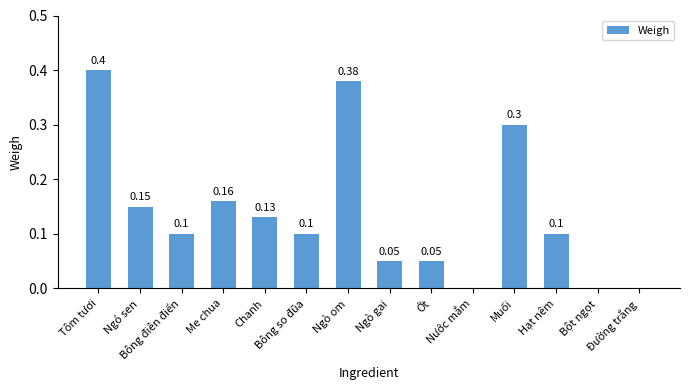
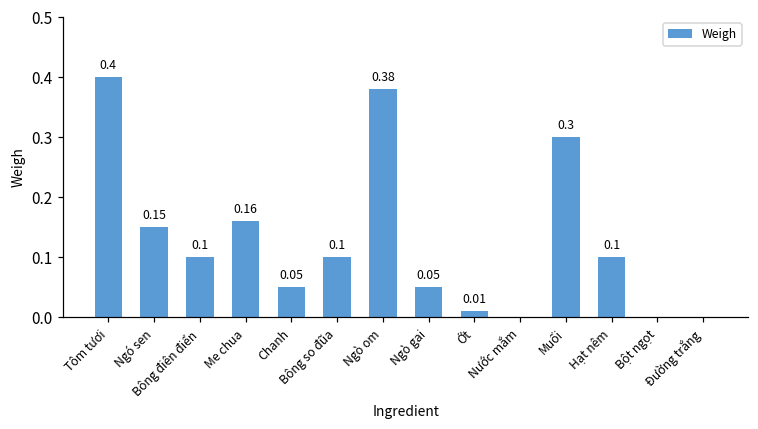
  {
    "Tôm tươi": 0.4,
    "Ngó sen": 0.15,
    "Bông điên điển": 0.1,
    "Me chua": 0.16,
-   "Chanh": 0.13,
+   "Chanh": 0.05,
    "Bông so đũa": 0.1,
    "Ngò om": 0.38,
    "Ngò gai": 0.05,
-   "Ớt": 0.05,
+   "Ớt": 0.01,
    "Muối": 0.3,
    "Hạt nêm": 0.1
  }
